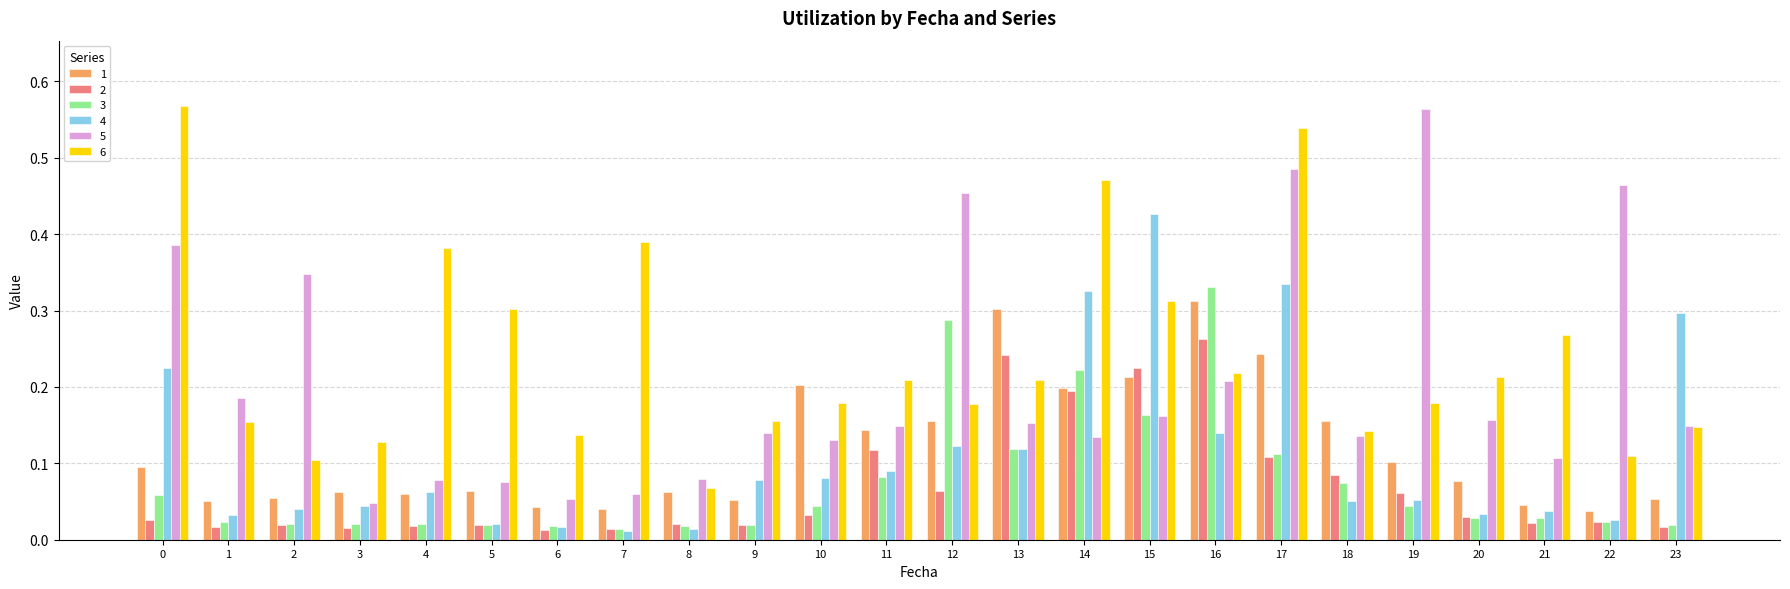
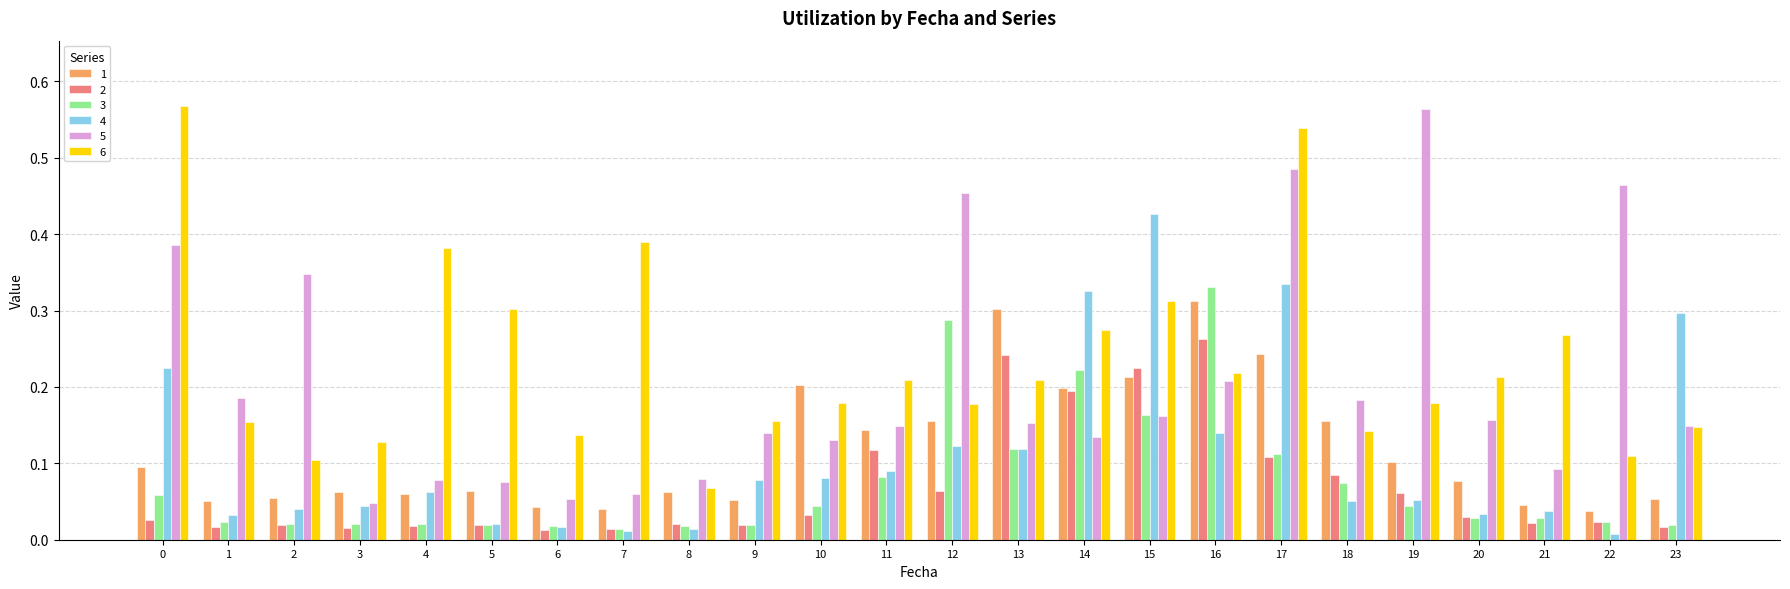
  {
    "3": {
      "0": 0.06,
      "1": 0.02,
      "2": 0.02,
      "3": 0.02,
      "4": 0.02,
      "5": 0.02,
      "6": 0.02,
      "7": 0.01,
      "8": 0.02,
      "9": 0.02,
      "10": 0.04,
      "11": 0.08,
      "12": 0.29,
      "13": 0.12,
      "14": 0.22,
      "15": 0.16,
      "16": 0.33,
      "17": 0.11,
      "18": 0.07,
      "19": 0.04,
      "20": 0.03,
      "21": 0.03,
      "22": 0.02,
      "23": 0.02
    },
    "4": {
      "0": 0.22,
      "1": 0.03,
      "2": 0.04,
      "3": 0.04,
      "4": 0.06,
      "5": 0.02,
      "6": 0.02,
      "7": 0.01,
      "8": 0.01,
      "9": 0.08,
      "10": 0.08,
      "11": 0.09,
      "12": 0.12,
      "13": 0.12,
      "14": 0.33,
      "15": 0.43,
      "16": 0.14,
      "17": 0.34,
      "18": 0.05,
      "19": 0.05,
      "20": 0.03,
      "21": 0.04,
-     "22": 0.03,
+     "22": 0.01,
      "23": 0.30
    },
    "5": {
      "0": 0.39,
      "1": 0.19,
      "2": 0.35,
      "3": 0.05,
      "4": 0.08,
      "5": 0.08,
      "6": 0.05,
      "7": 0.06,
      "8": 0.08,
      "9": 0.14,
      "10": 0.13,
      "11": 0.15,
      "12": 0.45,
      "13": 0.15,
      "14": 0.13,
      "15": 0.16,
      "16": 0.21,
      "17": 0.49,
-     "18": 0.14,
+     "18": 0.18,
      "19": 0.56,
      "20": 0.16,
-     "21": 0.11,
+     "21": 0.09,
      "22": 0.46,
      "23": 0.15
    },
    "6": {
      "0": 0.57,
      "1": 0.15,
      "2": 0.10,
      "3": 0.13,
      "4": 0.38,
      "5": 0.30,
      "6": 0.14,
      "7": 0.39,
      "8": 0.07,
      "9": 0.16,
      "10": 0.18,
      "11": 0.21,
      "12": 0.18,
      "13": 0.21,
-     "14": 0.47,
+     "14": 0.27,
      "15": 0.31,
      "16": 0.22,
      "17": 0.54,
      "18": 0.14,
      "19": 0.18,
      "20": 0.21,
      "21": 0.27,
      "22": 0.11,
      "23": 0.15
    }
  }
